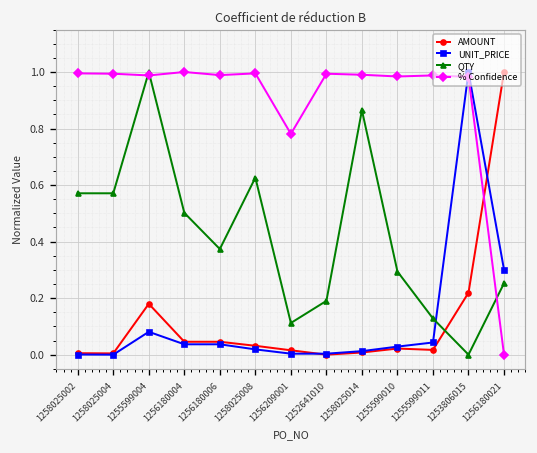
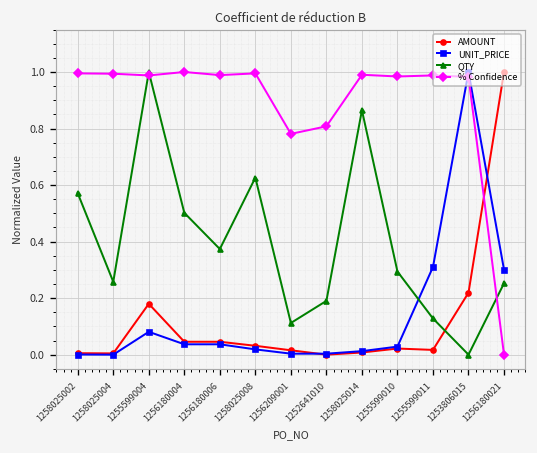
  {
    "AMOUNT": {
      "1255599004": 0.18,
      "1258025008": 0.03,
      "1256209001": 0.02,
      "1255599011": 0.02,
      "1253806015": 0.22
    },
    "UNIT_PRICE": {
      "1255599004": 0.08,
      "1258025008": 0.02,
      "1256209001": 0.00,
-     "1255599011": 0.04,
+     "1255599011": 0.31,
      "1256180021": 0.30
    },
    "QTY": {
      "1258025002": 0.57,
-     "1258025004": 0.57,
+     "1258025004": 0.26,
      "1255599004": 1.00,
      "1256180004": 0.50,
      "1256180006": 0.37,
      "1258025008": 0.63,
      "1256209001": 0.11,
      "1252641010": 0.19,
      "1258025014": 0.86,
      "1255599010": 0.29,
      "1255599011": 0.13,
      "1253806015": 0.00,
      "1256180021": 0.25
    },
    "% Confidence": {
      "1258025002": 1.00,
      "1258025004": 0.99,
      "1255599004": 0.99,
      "1256180004": 1.00,
      "1256180006": 0.99,
      "1258025008": 1.00,
      "1256209001": 0.78,
-     "1252641010": 0.99,
+     "1252641010": 0.81,
      "1258025014": 0.99,
      "1255599010": 0.98,
      "1255599011": 0.99,
      "1256180021": 0.00
    }
  }
